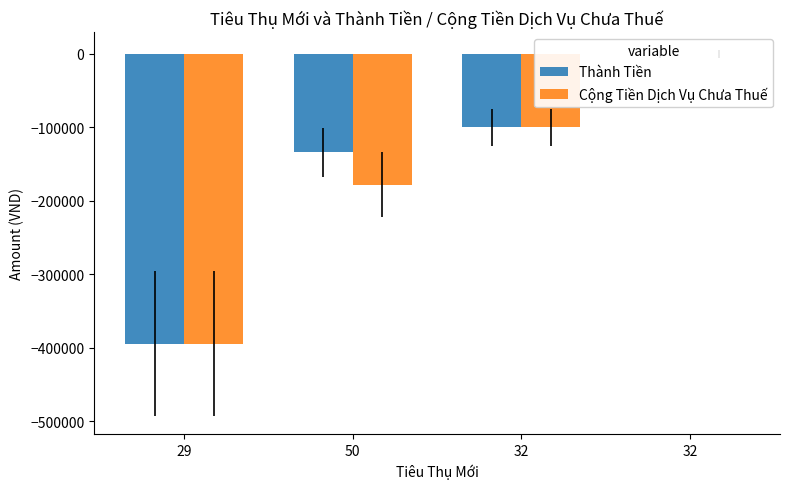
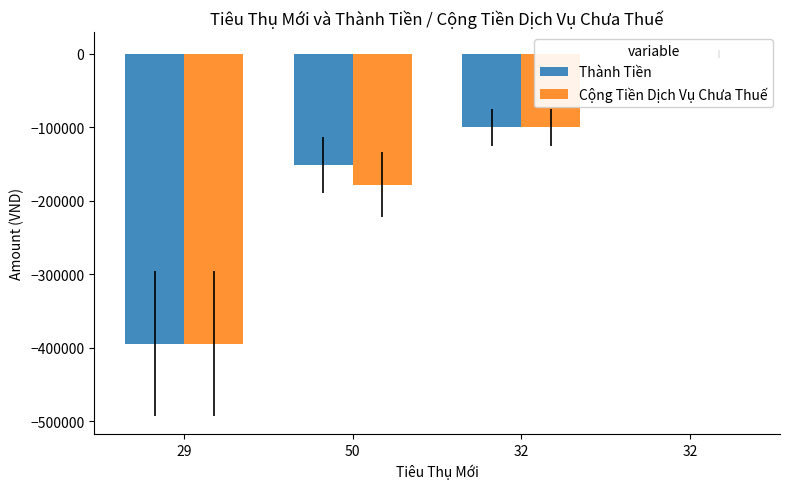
  {
    "Thành Tiền": {
      "29": -390000,
-     "50": -130000
+     "50": -150000
    },
    "Cộng Tiền Dịch Vụ Chưa Thuế": {
      "29": -390000,
      "50": -180000
    }
  }
